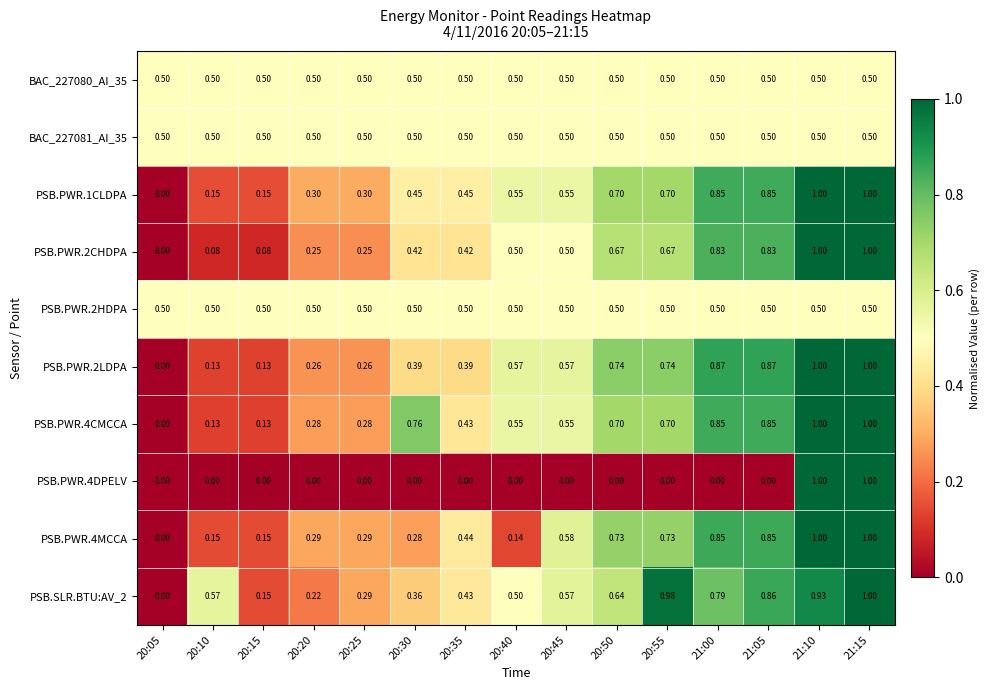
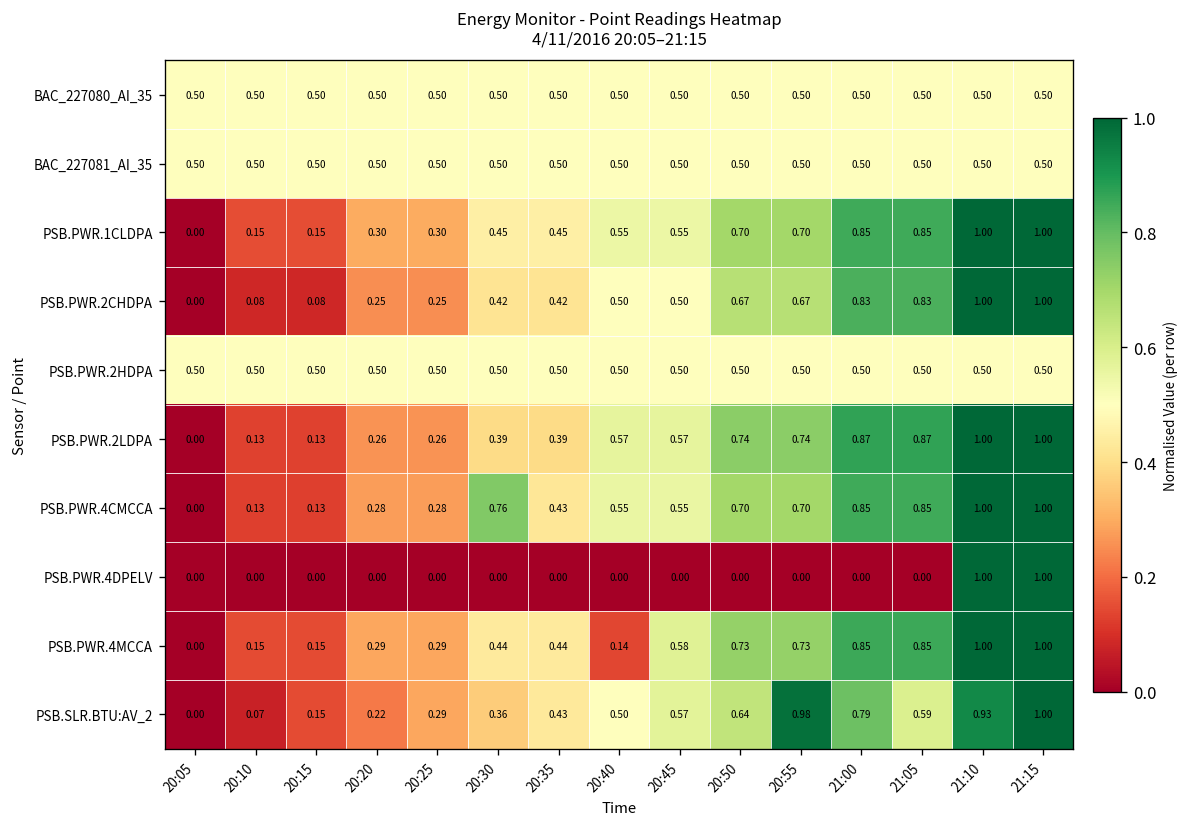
  {
    "BAC_227080_AI_35": {
      "20:05": 0.50,
      "20:10": 0.50,
      "20:15": 0.50,
      "20:20": 0.50,
      "20:25": 0.50,
      "20:30": 0.50,
      "20:35": 0.50,
      "20:40": 0.50,
      "20:45": 0.50,
      "20:50": 0.50,
      "20:55": 0.50,
      "21:00": 0.50,
      "21:05": 0.50,
      "21:10": 0.50,
      "21:15": 0.50
    },
    "BAC_227081_AI_35": {
      "20:05": 0.50,
      "20:10": 0.50,
      "20:15": 0.50,
      "20:20": 0.50,
      "20:25": 0.50,
      "20:30": 0.50,
      "20:35": 0.50,
      "20:40": 0.50,
      "20:45": 0.50,
      "20:50": 0.50,
      "20:55": 0.50,
      "21:00": 0.50,
      "21:05": 0.50,
      "21:10": 0.50,
      "21:15": 0.50
    },
    "PSB.PWR.1CLDPA": {
      "20:05": 0.00,
      "20:10": 0.15,
      "20:15": 0.15,
      "20:20": 0.30,
      "20:25": 0.30,
      "20:30": 0.45,
      "20:35": 0.45,
      "20:40": 0.55,
      "20:45": 0.55,
      "20:50": 0.70,
      "20:55": 0.70,
      "21:00": 0.85,
      "21:05": 0.85,
      "21:10": 1.00,
      "21:15": 1.00
    },
    "PSB.PWR.2CHDPA": {
      "20:05": 0.00,
      "20:10": 0.08,
      "20:15": 0.08,
      "20:20": 0.25,
      "20:25": 0.25,
      "20:30": 0.42,
      "20:35": 0.42,
      "20:40": 0.50,
      "20:45": 0.50,
      "20:50": 0.67,
      "20:55": 0.67,
      "21:00": 0.83,
      "21:05": 0.83,
      "21:10": 1.00,
      "21:15": 1.00
    },
    "PSB.PWR.2HDPA": {
      "20:05": 0.50,
      "20:10": 0.50,
      "20:15": 0.50,
      "20:20": 0.50,
      "20:25": 0.50,
      "20:30": 0.50,
      "20:35": 0.50,
      "20:40": 0.50,
      "20:45": 0.50,
      "20:50": 0.50,
      "20:55": 0.50,
      "21:00": 0.50,
      "21:05": 0.50,
      "21:10": 0.50,
      "21:15": 0.50
    },
    "PSB.PWR.2LDPA": {
      "20:05": 0.00,
      "20:10": 0.13,
      "20:15": 0.13,
      "20:20": 0.26,
      "20:25": 0.26,
      "20:30": 0.39,
      "20:35": 0.39,
      "20:40": 0.57,
      "20:45": 0.57,
      "20:50": 0.74,
      "20:55": 0.74,
      "21:00": 0.87,
      "21:05": 0.87,
      "21:10": 1.00,
      "21:15": 1.00
    },
    "PSB.PWR.4CMCCA": {
      "20:05": 0.00,
      "20:10": 0.13,
      "20:15": 0.13,
      "20:20": 0.28,
      "20:25": 0.28,
      "20:30": 0.76,
      "20:35": 0.43,
      "20:40": 0.55,
      "20:45": 0.55,
      "20:50": 0.70,
      "20:55": 0.70,
      "21:00": 0.85,
      "21:05": 0.85,
      "21:10": 1.00,
      "21:15": 1.00
    },
    "PSB.PWR.4DPELV": {
      "20:05": 0.00,
      "20:10": 0.00,
      "20:15": 0.00,
      "20:20": 0.00,
      "20:25": 0.00,
      "20:30": 0.00,
      "20:35": 0.00,
      "20:40": 0.00,
      "20:45": 0.00,
      "20:50": 0.00,
      "20:55": 0.00,
      "21:00": 0.00,
      "21:05": 0.00,
      "21:10": 1.00,
      "21:15": 1.00
    },
    "PSB.PWR.4MCCA": {
      "20:05": 0.00,
      "20:10": 0.15,
      "20:15": 0.15,
      "20:20": 0.29,
      "20:25": 0.29,
-     "20:30": 0.28,
+     "20:30": 0.44,
      "20:35": 0.44,
      "20:40": 0.14,
      "20:45": 0.58,
      "20:50": 0.73,
      "20:55": 0.73,
      "21:00": 0.85,
      "21:05": 0.85,
      "21:10": 1.00,
      "21:15": 1.00
    },
    "PSB.SLR.BTU:AV_2": {
      "20:05": 0.00,
-     "20:10": 0.57,
+     "20:10": 0.07,
      "20:15": 0.15,
      "20:20": 0.22,
      "20:25": 0.29,
      "20:30": 0.36,
      "20:35": 0.43,
      "20:40": 0.50,
      "20:45": 0.57,
      "20:50": 0.64,
      "20:55": 0.98,
      "21:00": 0.79,
-     "21:05": 0.86,
+     "21:05": 0.59,
      "21:10": 0.93,
      "21:15": 1.00
    }
  }
